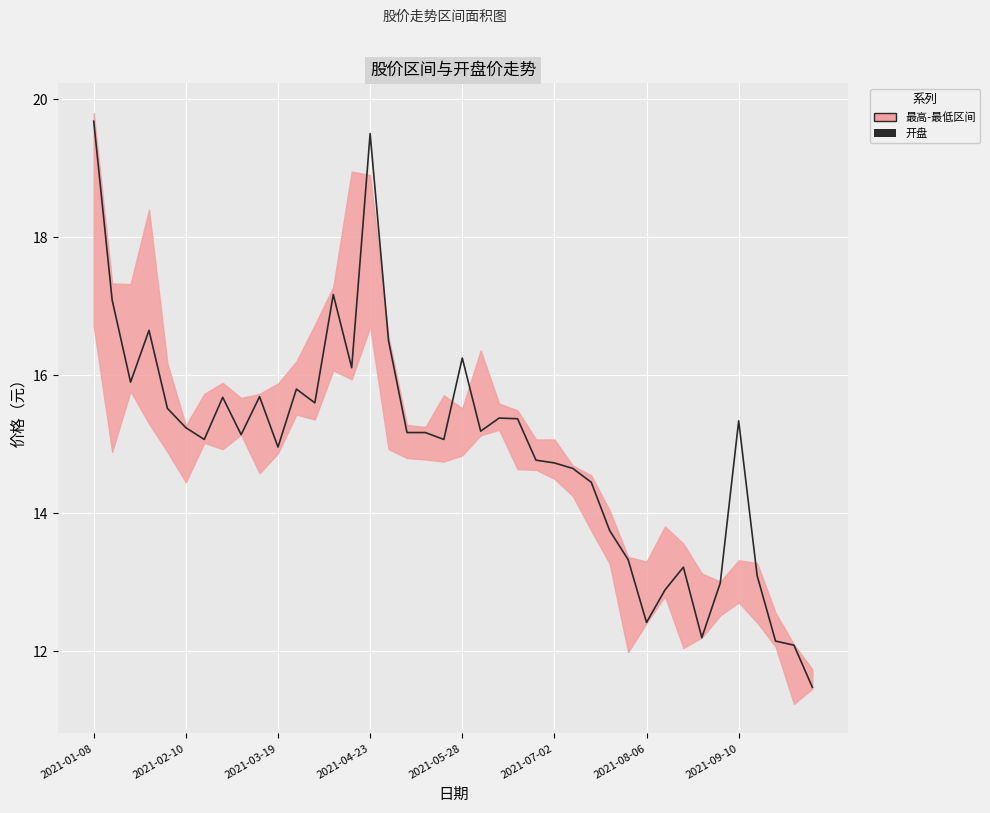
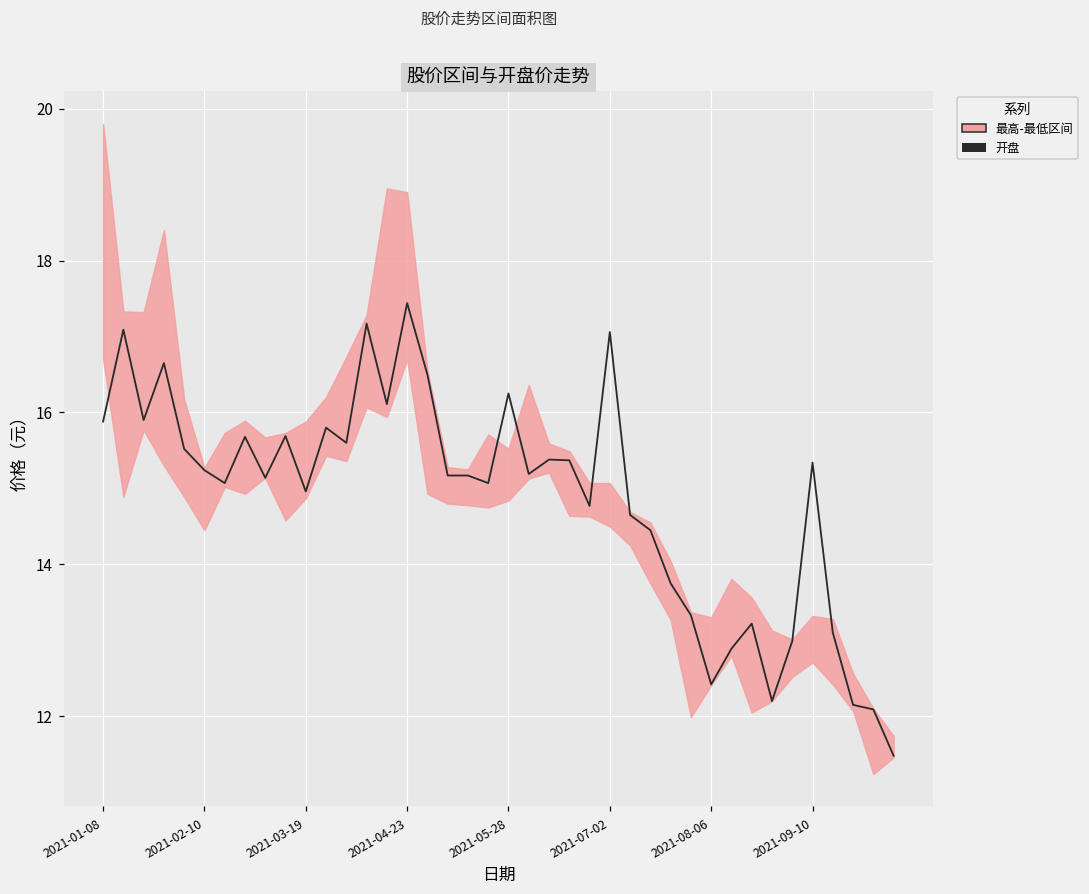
  {
    "开盘": {
-     "2021-01-08": 19.7,
+     "2021-01-08": 15.9,
      "2021-03-19": 15.0,
-     "2021-04-23": 19.5,
+     "2021-04-23": 17.4,
      "2021-05-28": 16.3,
-     "2021-07-02": 14.7,
+     "2021-07-02": 17.1,
      "2021-08-06": 12.4,
      "2021-09-10": 15.3
    }
  }
